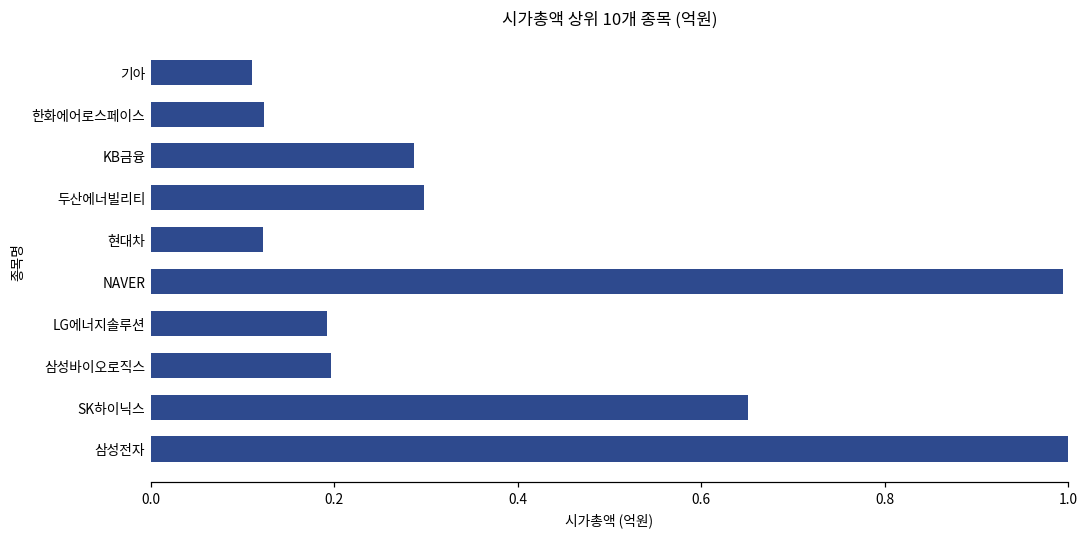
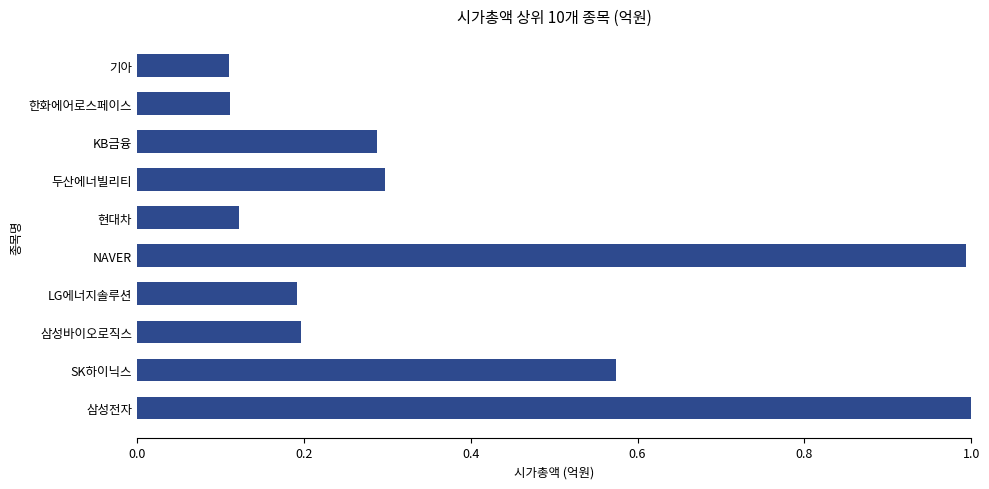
  {
    "기아": 0.11,
-   "한화에어로스페이스": 0.12,
+   "한화에어로스페이스": 0.11,
    "KB금융": 0.29,
    "두산에너빌리티": 0.30,
    "현대차": 0.12,
    "NAVER": 0.99,
    "LG에너지솔루션": 0.19,
    "삼성바이오로직스": 0.20,
-   "SK하이닉스": 0.65,
+   "SK하이닉스": 0.57,
    "삼성전자": 1.00
  }
